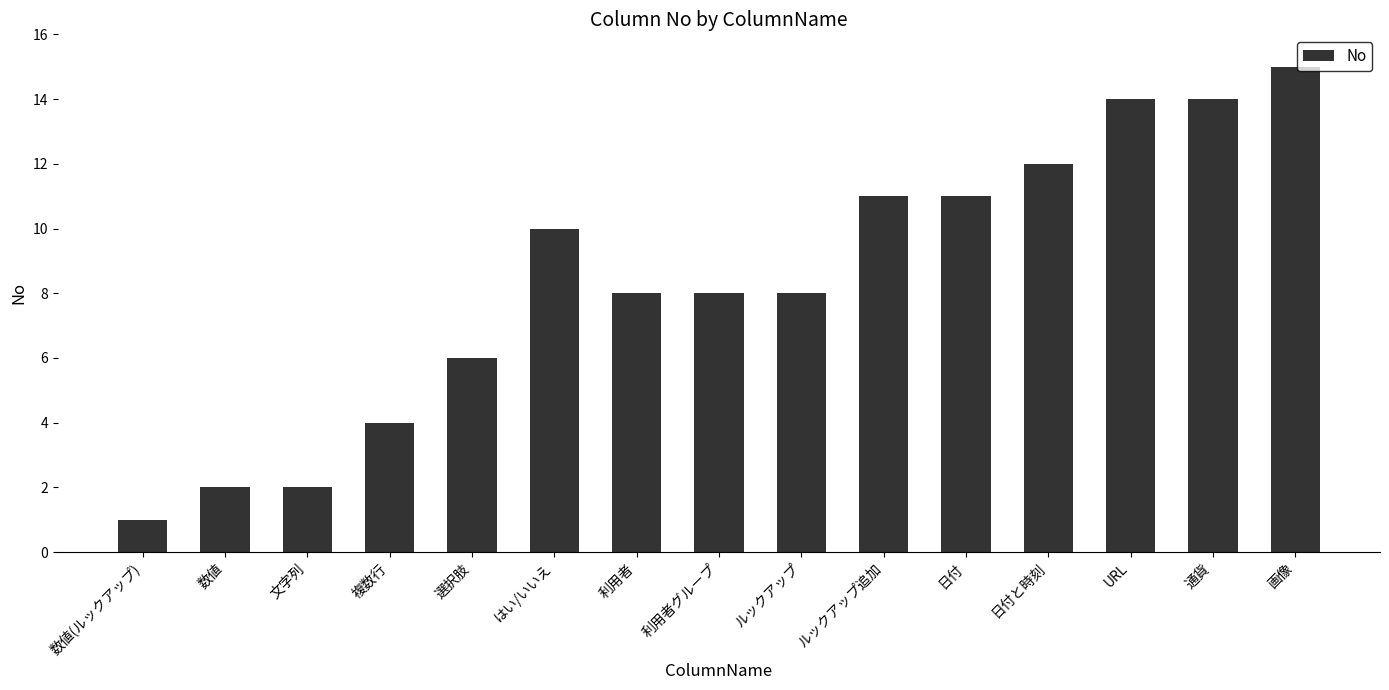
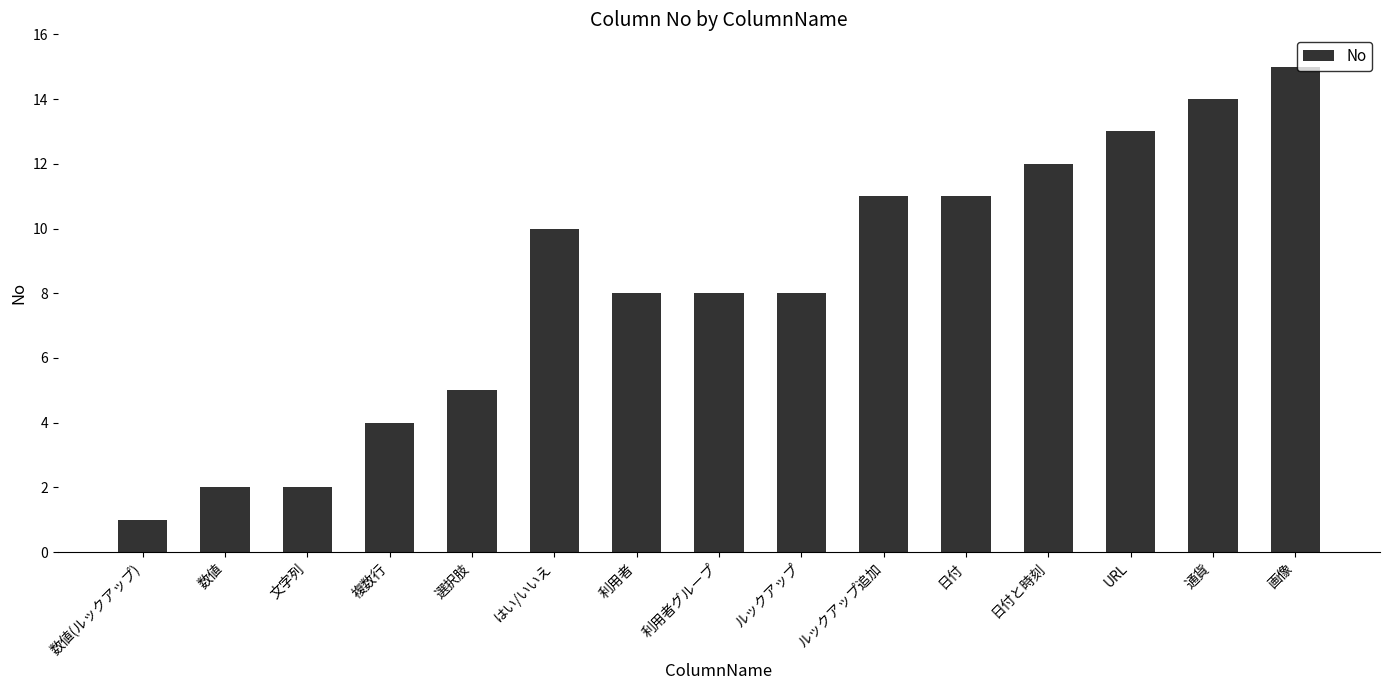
  {
    "数値(ルックアップ)": 1,
    "数値": 2,
    "文字列": 2,
    "複数行": 4,
-   "選択肢": 6,
+   "選択肢": 5,
    "はい/いいえ": 10,
    "利用者": 8,
    "利用者グループ": 8,
    "ルックアップ": 8,
    "ルックアップ追加": 11,
    "日付": 11,
    "日付と時刻": 12,
-   "URL": 14,
+   "URL": 13,
    "通貨": 14,
    "画像": 15
  }
